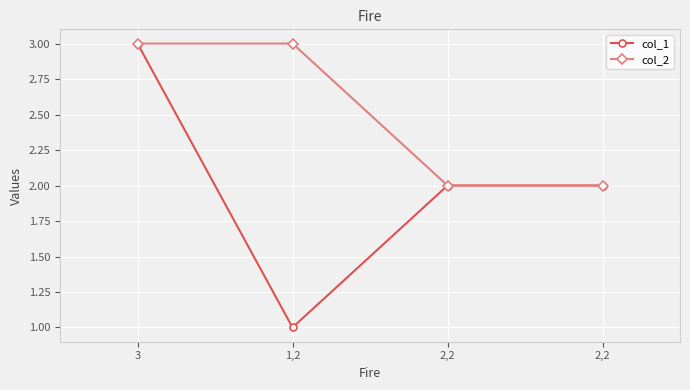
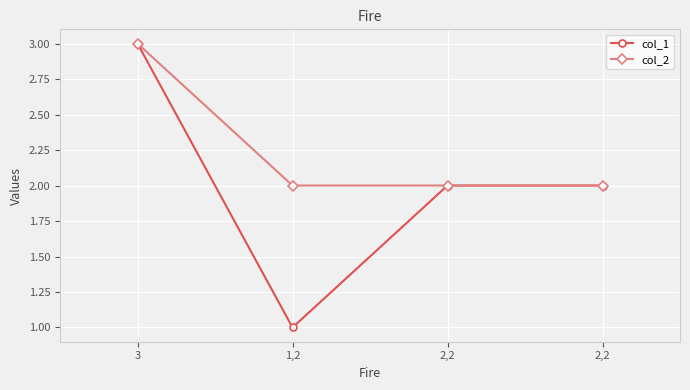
  {
    "col_1": {
      "1,2": 1
    },
    "col_2": {
-     "1,2": 3
+     "1,2": 2
    }
  }
